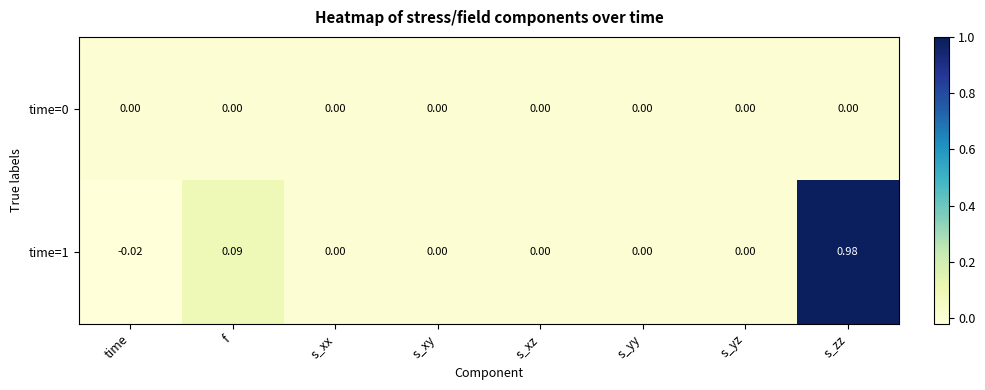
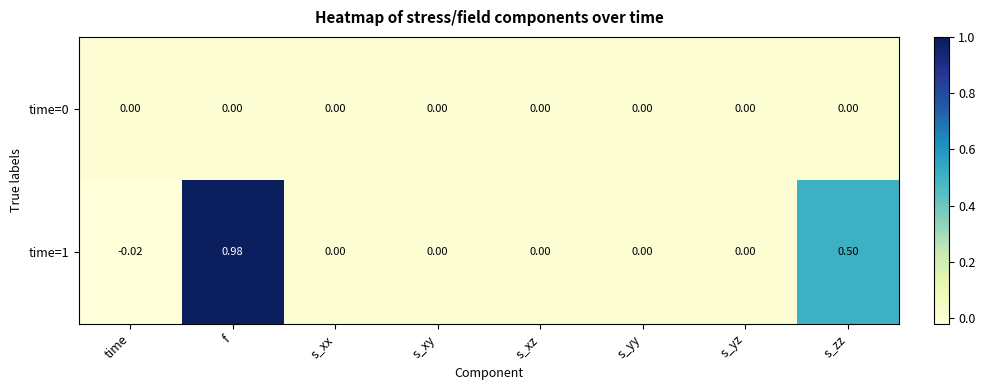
  {
    "time=0": {
      "time": 0.00,
      "f": 0.00,
      "s_xx": 0.00,
      "s_xy": 0.00,
      "s_xz": 0.00,
      "s_yy": 0.00,
      "s_yz": 0.00,
      "s_zz": 0.00
    },
    "time=1": {
      "time": -0.02,
-     "f": 0.09,
+     "f": 0.98,
      "s_xx": 0.00,
      "s_xy": 0.00,
      "s_xz": 0.00,
      "s_yy": 0.00,
      "s_yz": 0.00,
-     "s_zz": 0.98
+     "s_zz": 0.50
    }
  }
